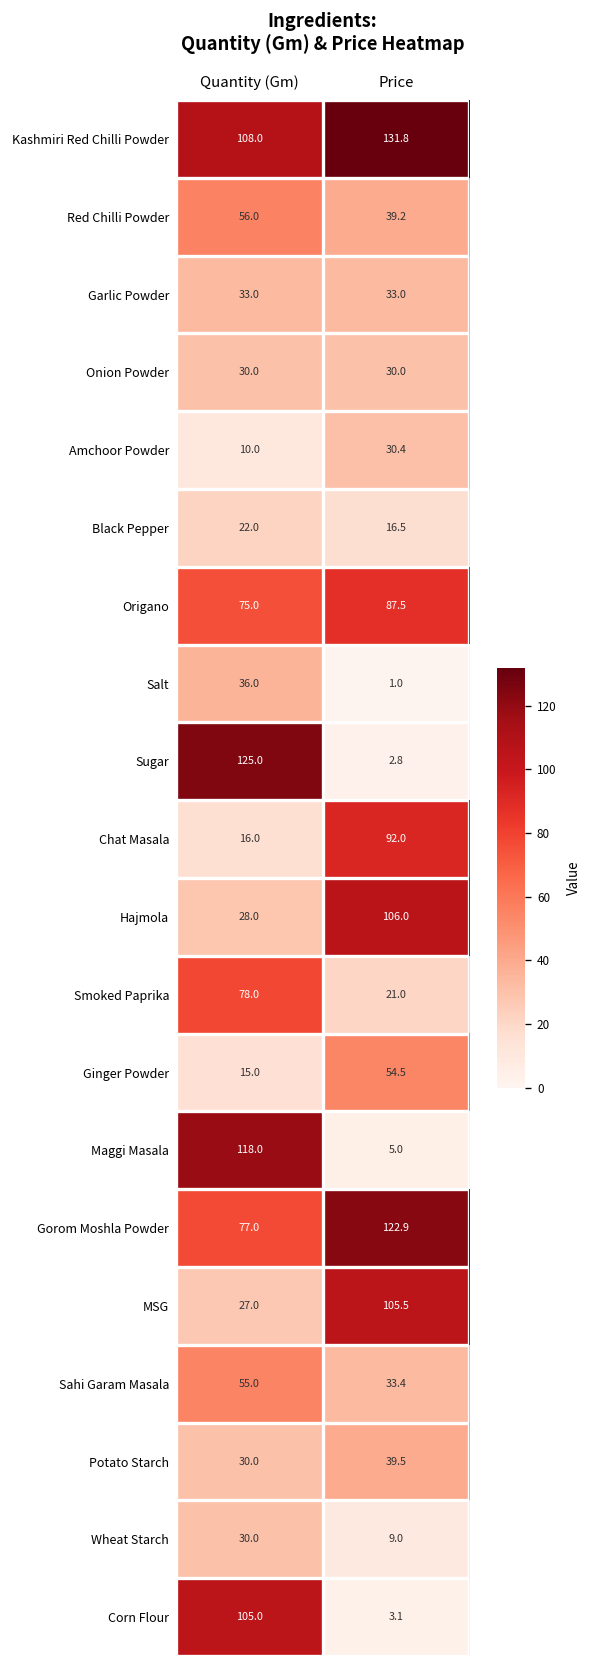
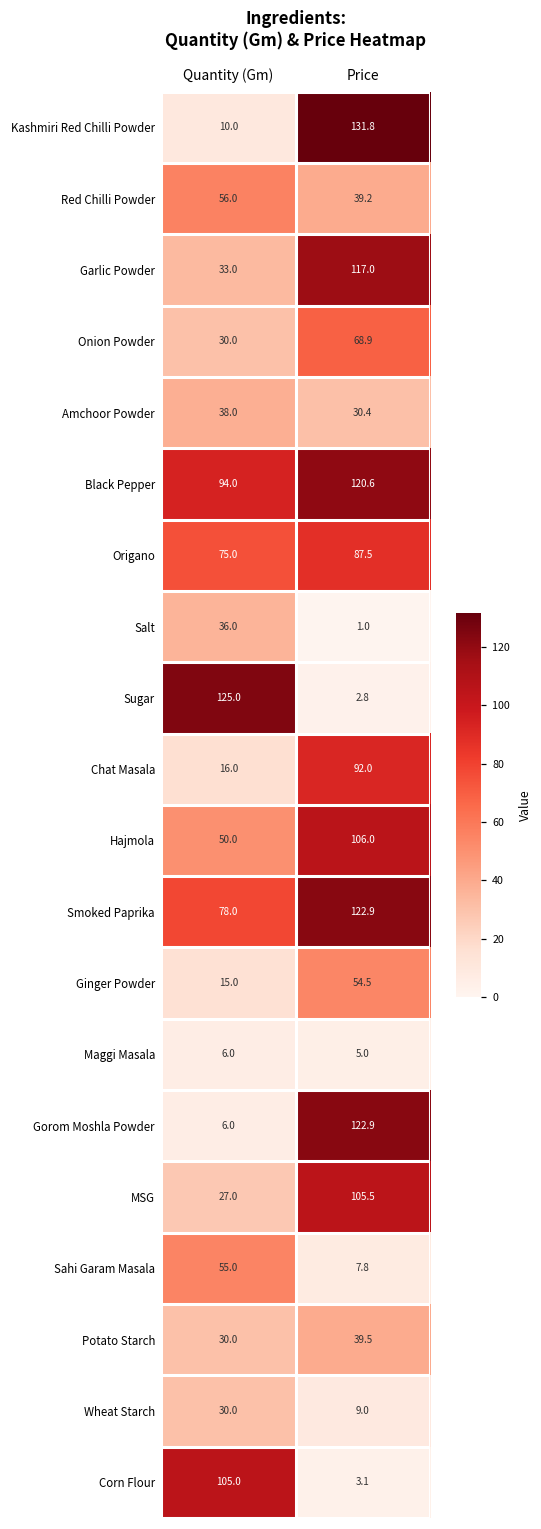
  {
    "Kashmiri Red Chilli Powder": {
-     "Quantity (Gm)": 108.0,
+     "Quantity (Gm)": 10.0,
      "Price": 131.8
    },
    "Red Chilli Powder": {
      "Quantity (Gm)": 56.0,
      "Price": 39.2
    },
    "Garlic Powder": {
      "Quantity (Gm)": 33.0,
-     "Price": 33.0
+     "Price": 117.0
    },
    "Onion Powder": {
      "Quantity (Gm)": 30.0,
-     "Price": 30.0
+     "Price": 68.9
    },
    "Amchoor Powder": {
-     "Quantity (Gm)": 10.0,
+     "Quantity (Gm)": 38.0,
      "Price": 30.4
    },
    "Black Pepper": {
-     "Quantity (Gm)": 22.0,
-     "Price": 16.5
+     "Quantity (Gm)": 94.0,
+     "Price": 120.6
    },
    "Origano": {
      "Quantity (Gm)": 75.0,
      "Price": 87.5
    },
    "Salt": {
      "Quantity (Gm)": 36.0,
      "Price": 1.0
    },
    "Sugar": {
      "Quantity (Gm)": 125.0,
      "Price": 2.8
    },
    "Chat Masala": {
      "Quantity (Gm)": 16.0,
      "Price": 92.0
    },
    "Hajmola": {
-     "Quantity (Gm)": 28.0,
+     "Quantity (Gm)": 50.0,
      "Price": 106.0
    },
    "Smoked Paprika": {
      "Quantity (Gm)": 78.0,
-     "Price": 21.0
+     "Price": 122.9
    },
    "Ginger Powder": {
      "Quantity (Gm)": 15.0,
      "Price": 54.5
    },
    "Maggi Masala": {
-     "Quantity (Gm)": 118.0,
+     "Quantity (Gm)": 6.0,
      "Price": 5.0
    },
    "Gorom Moshla Powder": {
-     "Quantity (Gm)": 77.0,
+     "Quantity (Gm)": 6.0,
      "Price": 122.9
    },
    "MSG": {
      "Quantity (Gm)": 27.0,
      "Price": 105.5
    },
    "Sahi Garam Masala": {
      "Quantity (Gm)": 55.0,
-     "Price": 33.4
+     "Price": 7.8
    },
    "Potato Starch": {
      "Quantity (Gm)": 30.0,
      "Price": 39.5
    },
    "Wheat Starch": {
      "Quantity (Gm)": 30.0,
      "Price": 9.0
    },
    "Corn Flour": {
      "Quantity (Gm)": 105.0,
      "Price": 3.1
    }
  }
